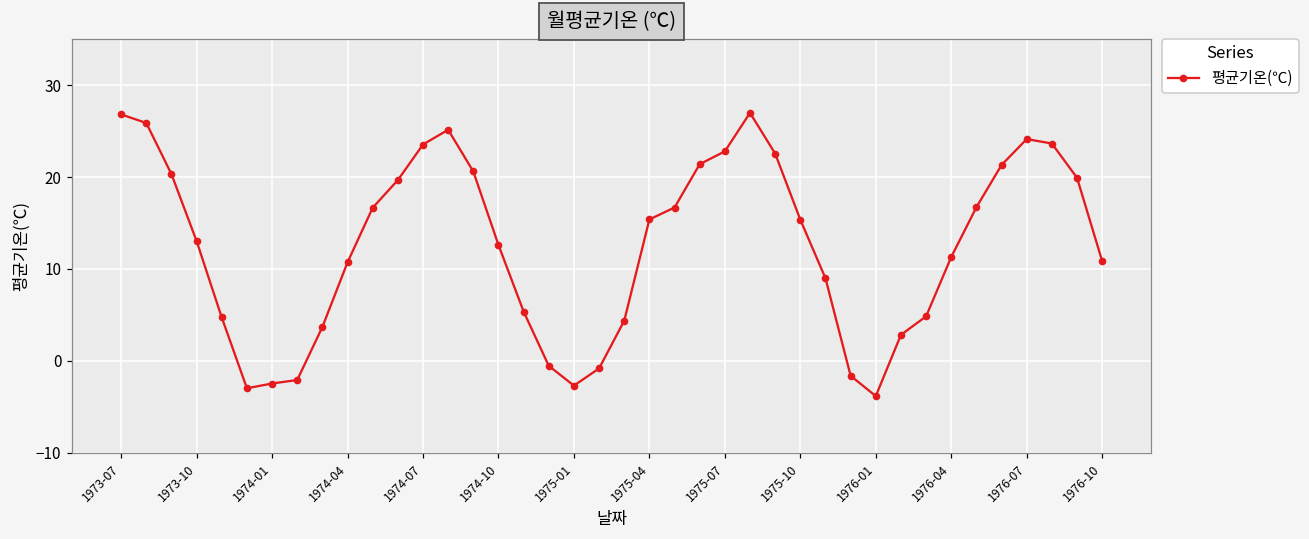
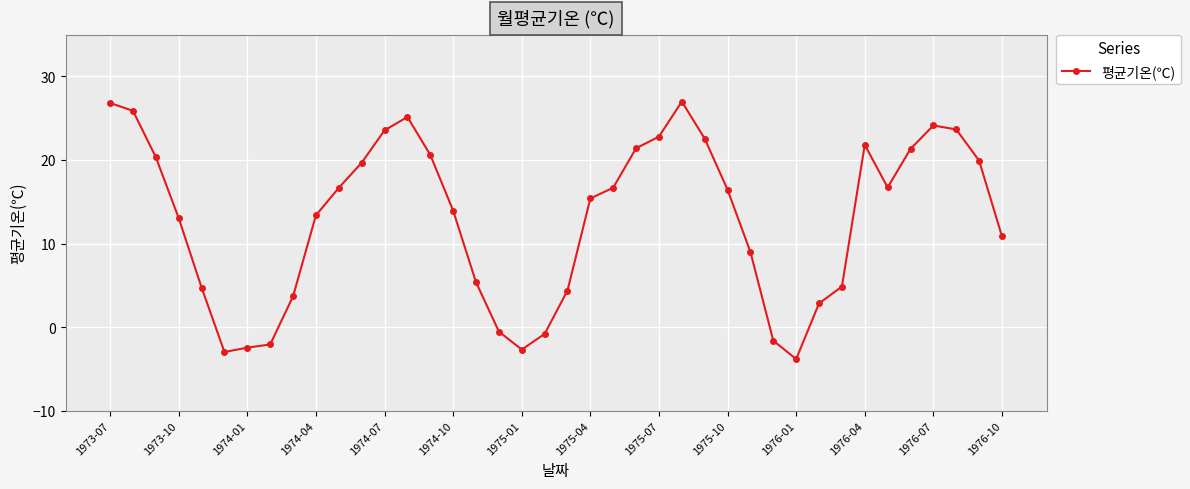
  {
    "1973-07": 27,
    "1973-10": 13,
    "1974-01": -2,
-   "1974-04": 11,
+   "1974-04": 13,
    "1974-07": 24,
-   "1974-10": 13,
+   "1974-10": 14,
    "1975-01": -3,
    "1975-04": 15,
    "1975-07": 23,
-   "1975-10": 15,
+   "1975-10": 16,
    "1976-01": -4,
-   "1976-04": 11,
+   "1976-04": 22,
    "1976-07": 24,
    "1976-10": 11
  }
